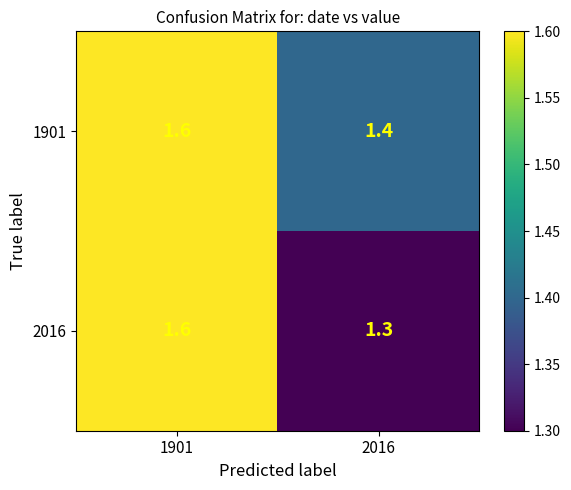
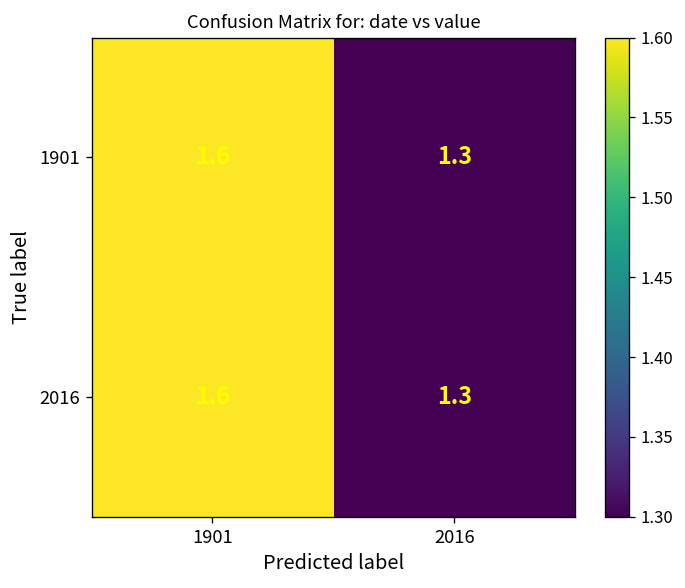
  {
    "1901": {
-     "2016": 1.4
+     "2016": 1.3
    },
    "2016": {
      "2016": 1.3
    }
  }
